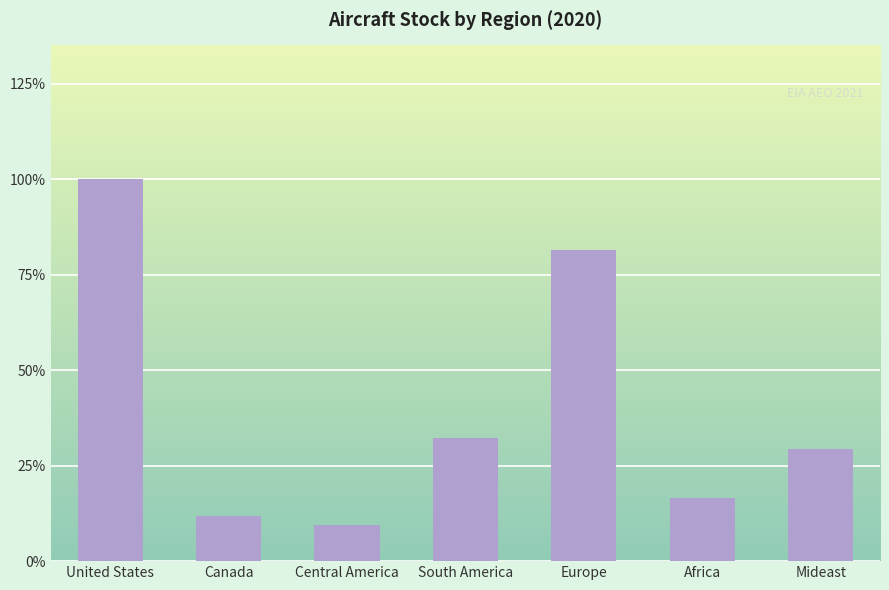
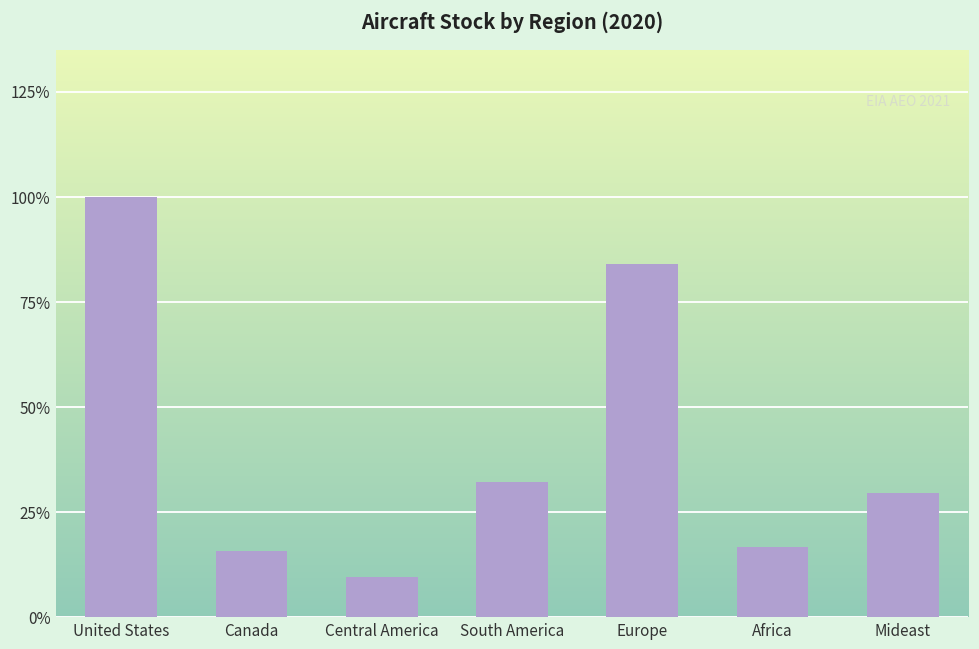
  {
    "United States": "100%",
-   "Canada": "12%",
+   "Canada": "16%",
    "Central America": "10%",
    "South America": "32%",
-   "Europe": "82%",
+   "Europe": "84%",
    "Africa": "17%",
    "Mideast": "29%"
  }
